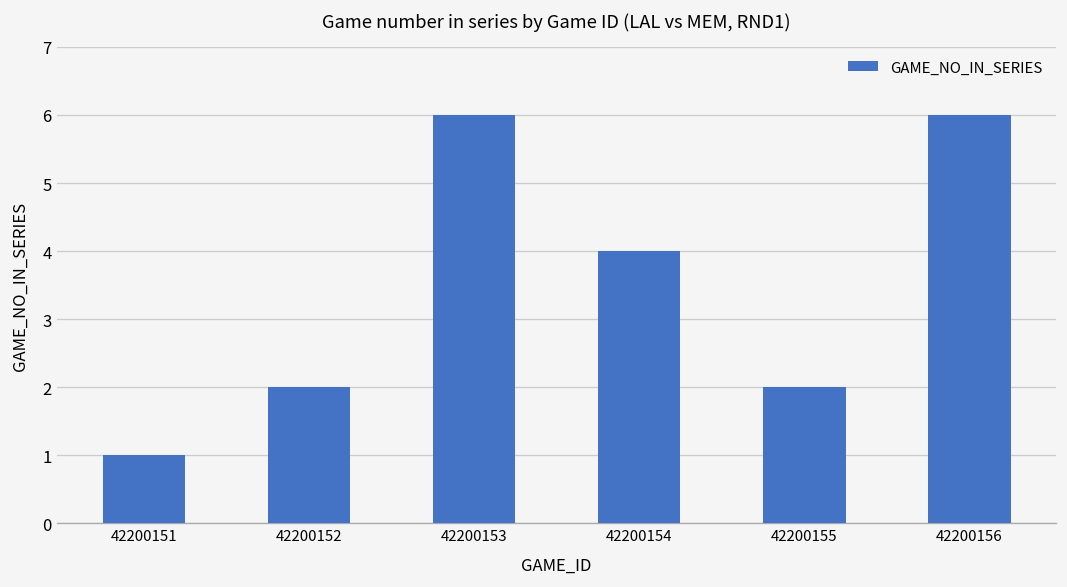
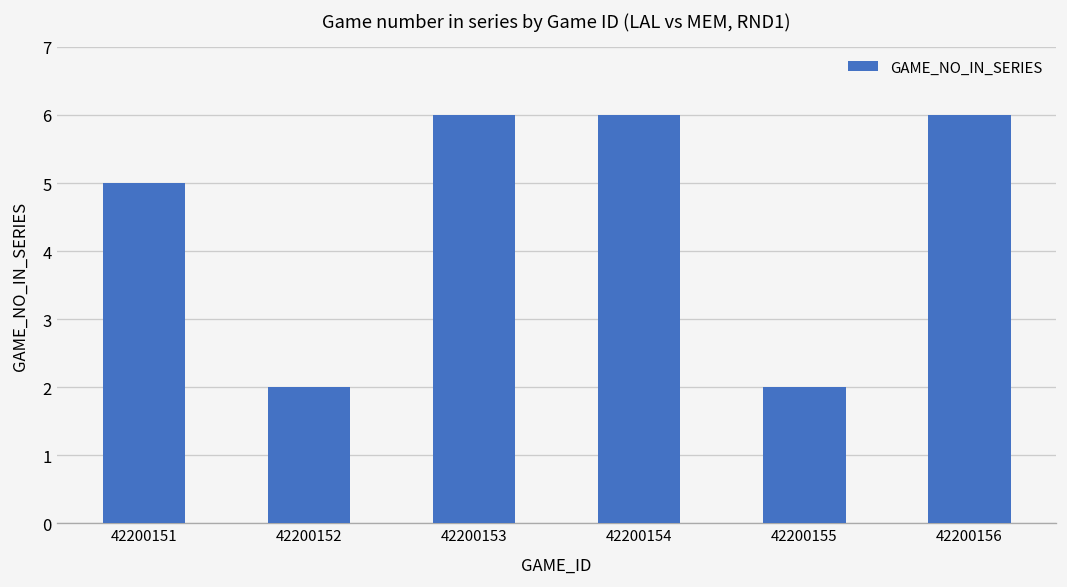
  {
-   "42200151": 1,
+   "42200151": 5,
    "42200152": 2,
    "42200153": 6,
-   "42200154": 4,
+   "42200154": 6,
    "42200155": 2,
    "42200156": 6
  }
